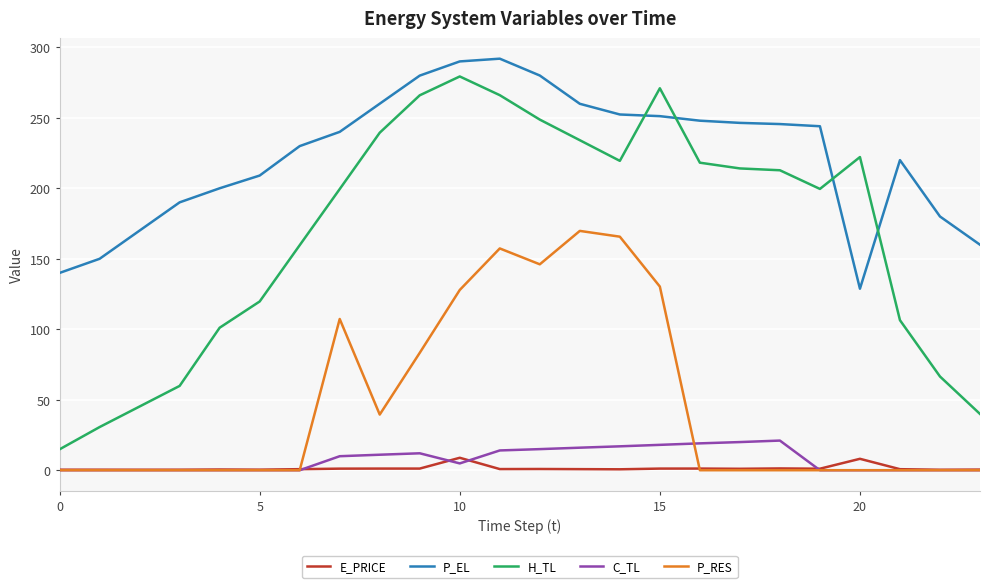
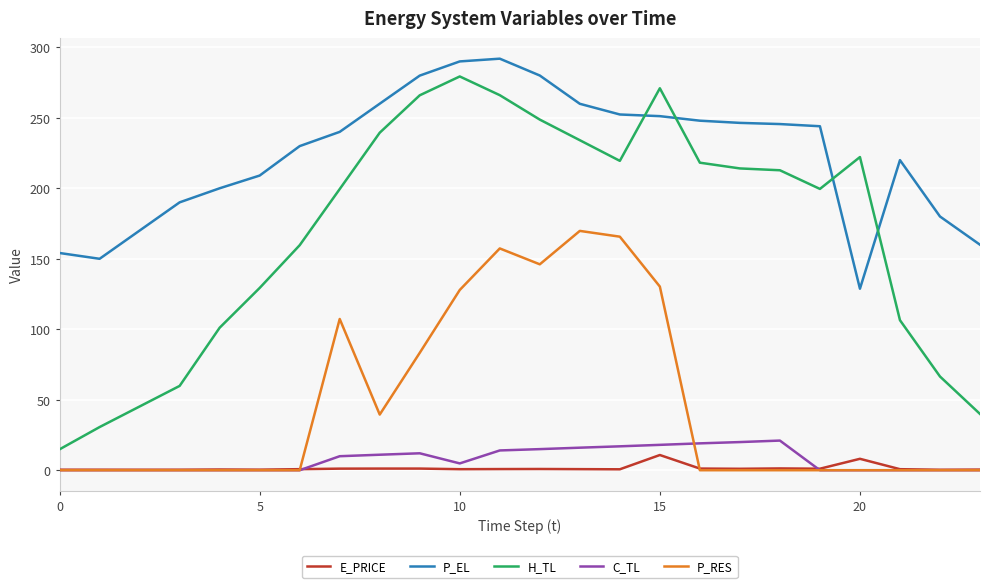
  {
    "E_PRICE": {
-     "10": 9,
-     "15": 1,
+     "10": 1,
+     "15": 11,
      "20": 8
    },
    "P_EL": {
-     "0": 140,
+     "0": 154,
      "5": 209,
      "10": 290,
      "15": 251,
      "20": 129
    },
    "H_TL": {
      "0": 15,
-     "5": 120,
+     "5": 129,
      "10": 279,
      "15": 271,
      "20": 222
    },
    "C_TL": {
      "10": 5,
      "15": 18
    },
    "P_RES": {
      "10": 128,
      "15": 130
    }
  }
